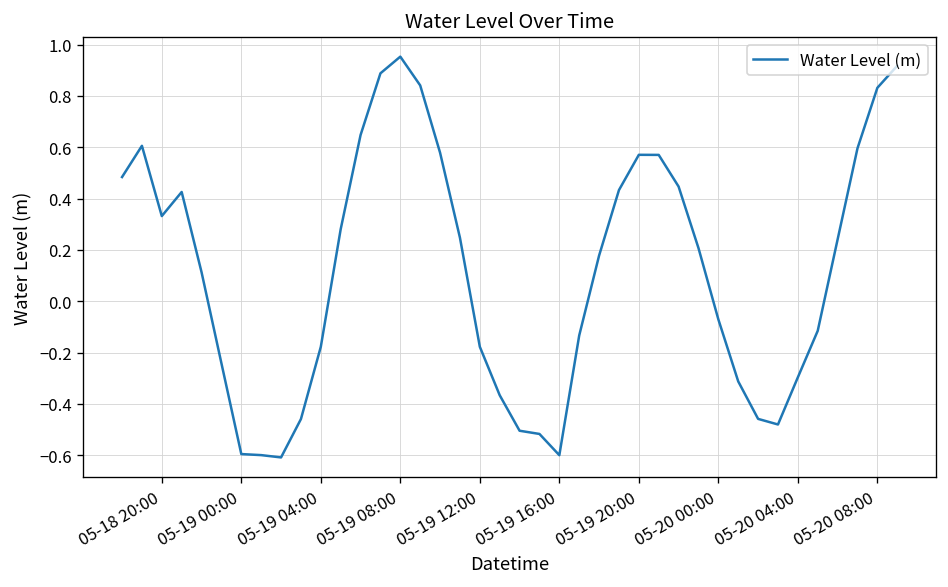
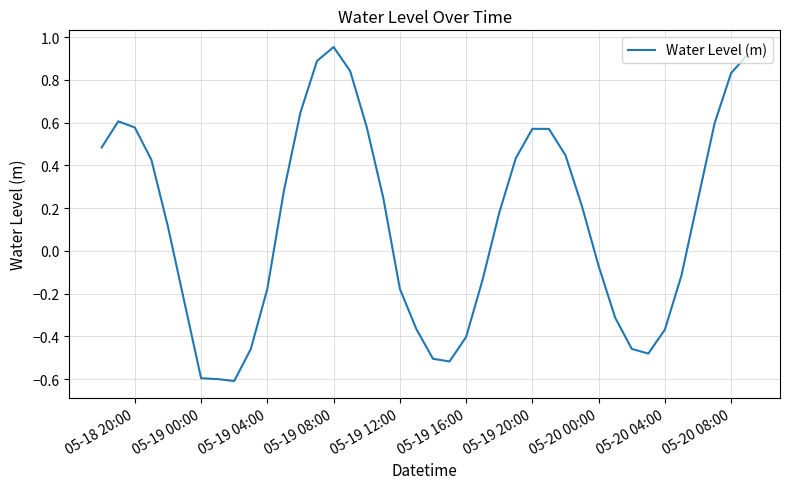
  {
-   "05-18 20:00": 0.33,
+   "05-18 20:00": 0.58,
    "05-19 00:00": -0.60,
    "05-19 04:00": -0.18,
    "05-19 08:00": 0.95,
    "05-19 12:00": -0.18,
-   "05-19 16:00": -0.60,
+   "05-19 16:00": -0.40,
    "05-19 20:00": 0.57,
    "05-20 00:00": -0.07,
-   "05-20 04:00": -0.30,
+   "05-20 04:00": -0.37,
    "05-20 08:00": 0.83
  }
